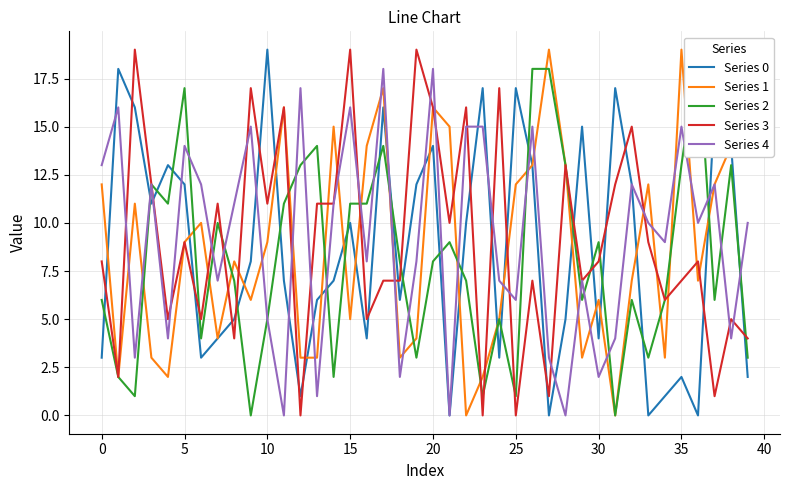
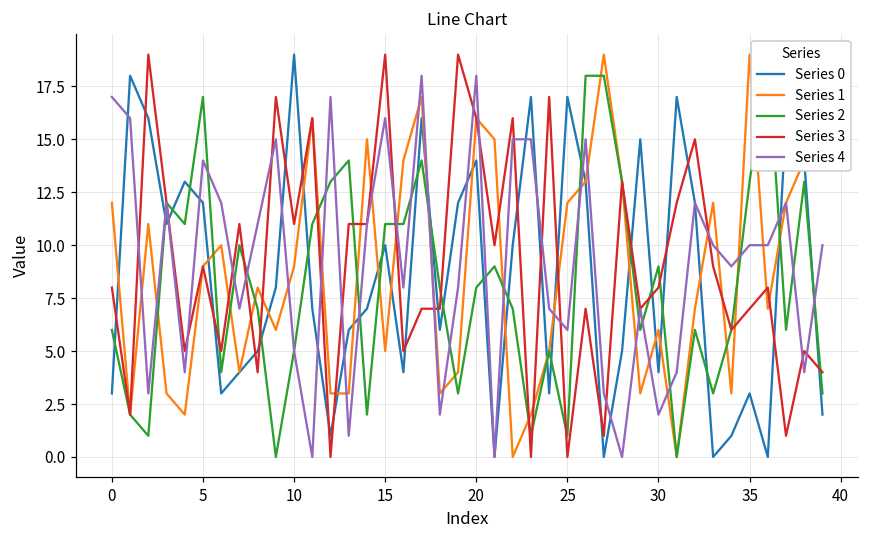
  {
    "Series 0": {
      "0": 3,
      "5": 12,
      "10": 19,
      "15": 10,
      "20": 14,
      "25": 17,
      "30": 4,
-     "35": 2
+     "35": 3
    },
    "Series 1": {
      "0": 12,
      "10": 9,
      "15": 5,
      "25": 12,
      "30": 6,
      "35": 19
    },
    "Series 2": {
      "0": 6,
      "5": 17,
      "15": 11,
      "20": 8,
      "25": 1,
      "30": 9,
      "35": 13
    },
    "Series 3": {
      "0": 8,
      "10": 11,
      "15": 19,
      "25": 0,
      "30": 8,
      "35": 7
    },
    "Series 4": {
-     "0": 13,
+     "0": 17,
      "5": 14,
      "15": 16,
      "20": 18,
      "25": 6,
      "30": 2,
-     "35": 15
+     "35": 10
    }
  }
